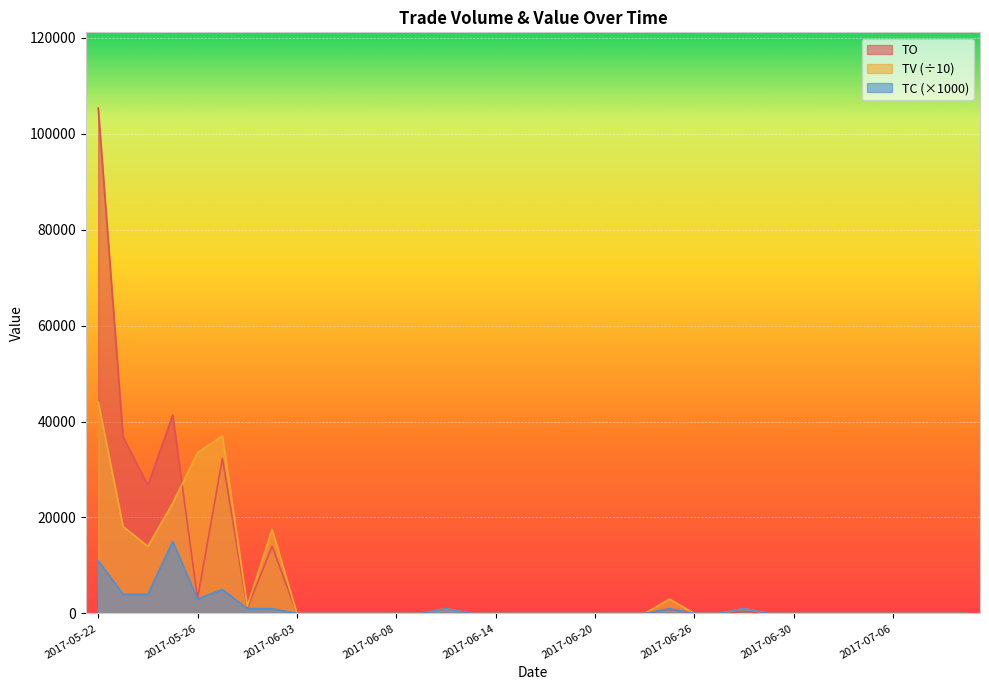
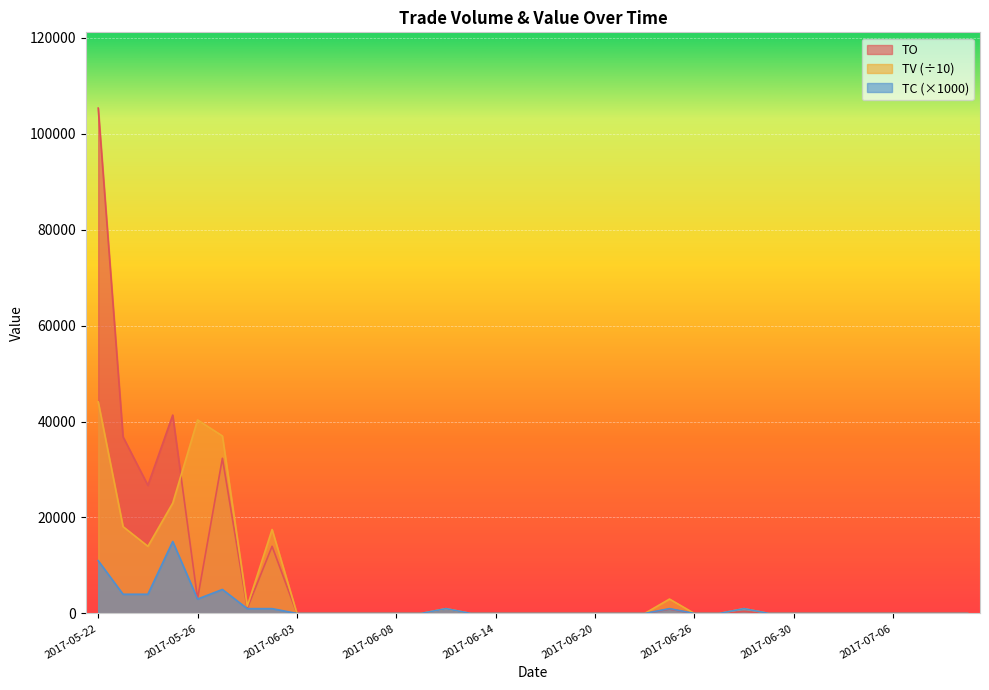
  {
    "TO": {
      "2017-05-22": 105000
    },
    "TV (÷10)": {
      "2017-05-22": 44000,
-     "2017-05-26": 34000
+     "2017-05-26": 40000
    },
    "TC (×1000)": {
      "2017-05-22": 11000
    }
  }
